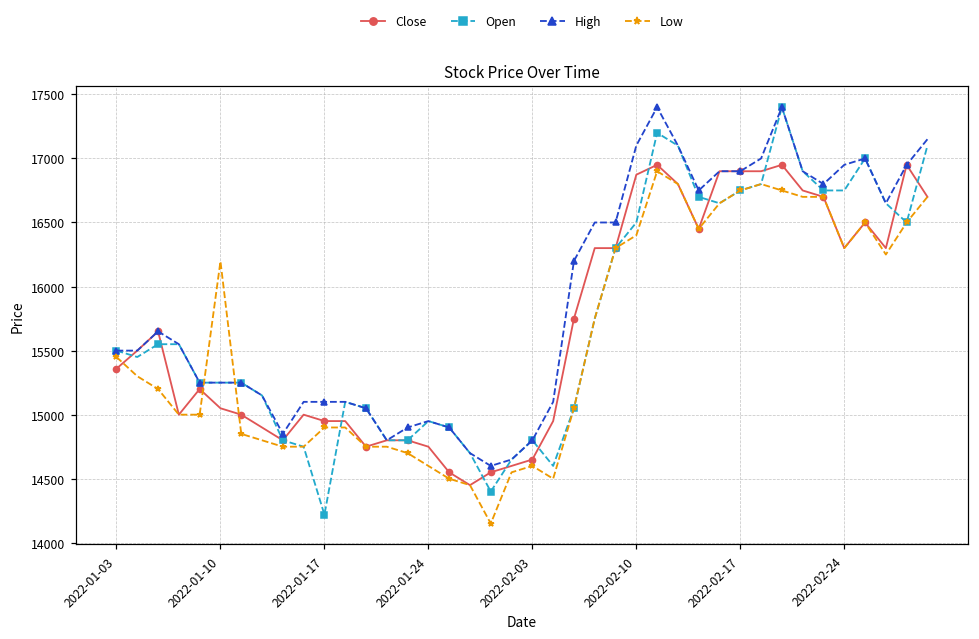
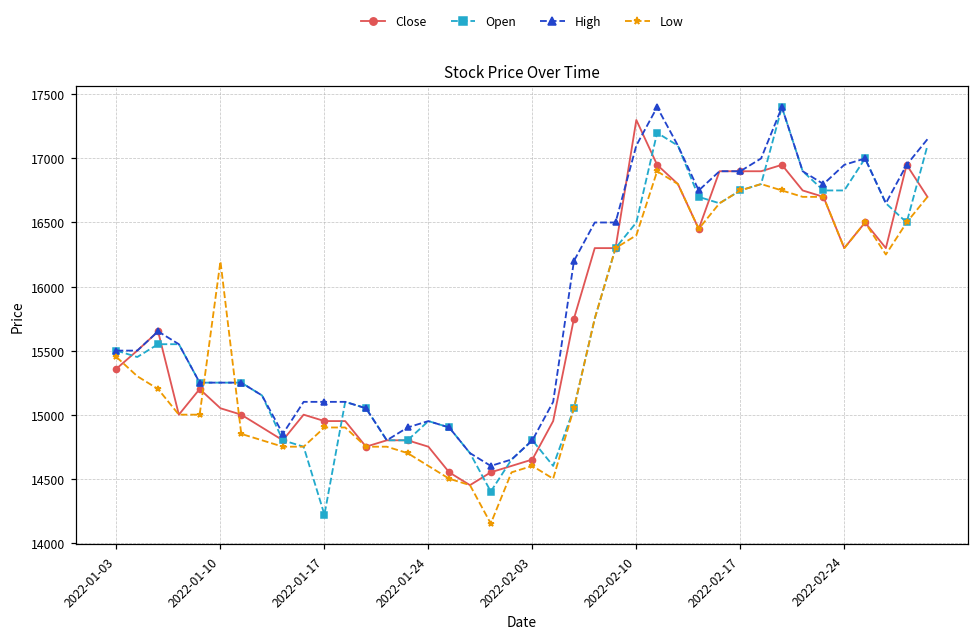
  {
    "Close": {
      "2022-01-03": 15360,
      "2022-01-10": 15050,
      "2022-01-17": 14950,
      "2022-01-24": 14750,
      "2022-02-03": 14650,
-     "2022-02-10": 16870
+     "2022-02-10": 17300
    },
    "Open": {
      "2022-01-17": 14220,
      "2022-02-10": 16500,
      "2022-02-24": 16750
    },
    "High": {
      "2022-01-17": 15100,
      "2022-02-10": 17100,
      "2022-02-24": 16950
    },
    "Low": {
      "2022-01-03": 15450,
      "2022-01-10": 16200,
      "2022-01-17": 14900,
      "2022-01-24": 14600,
      "2022-02-03": 14600,
      "2022-02-10": 16400
    }
  }
